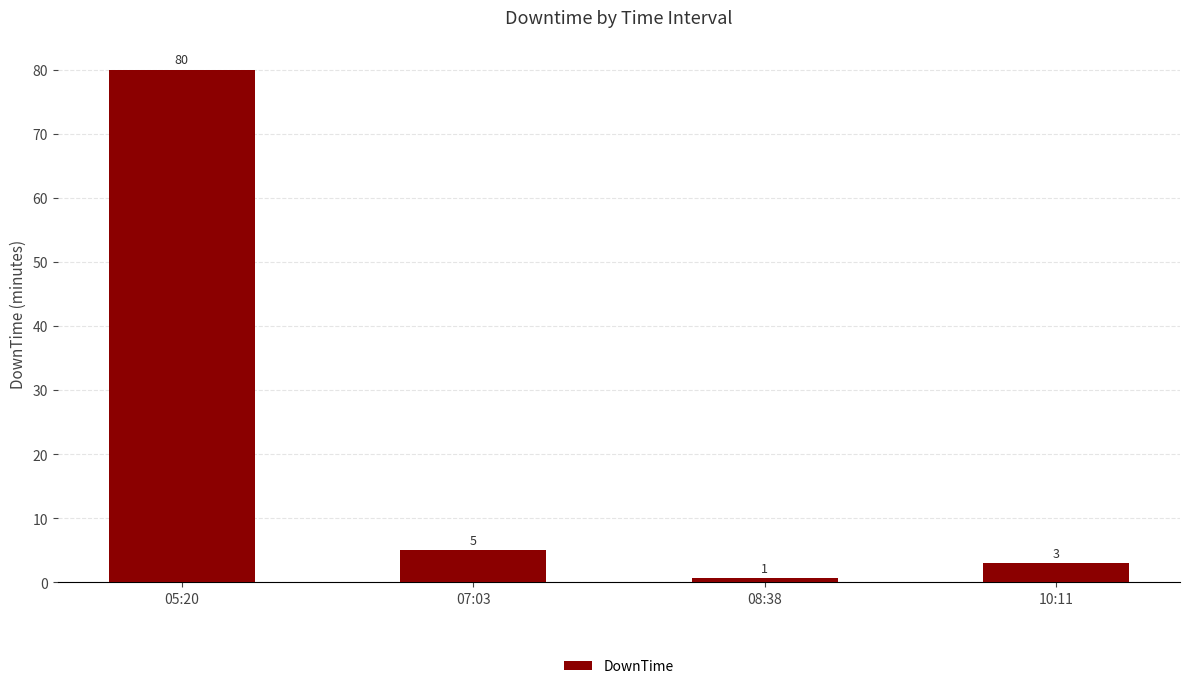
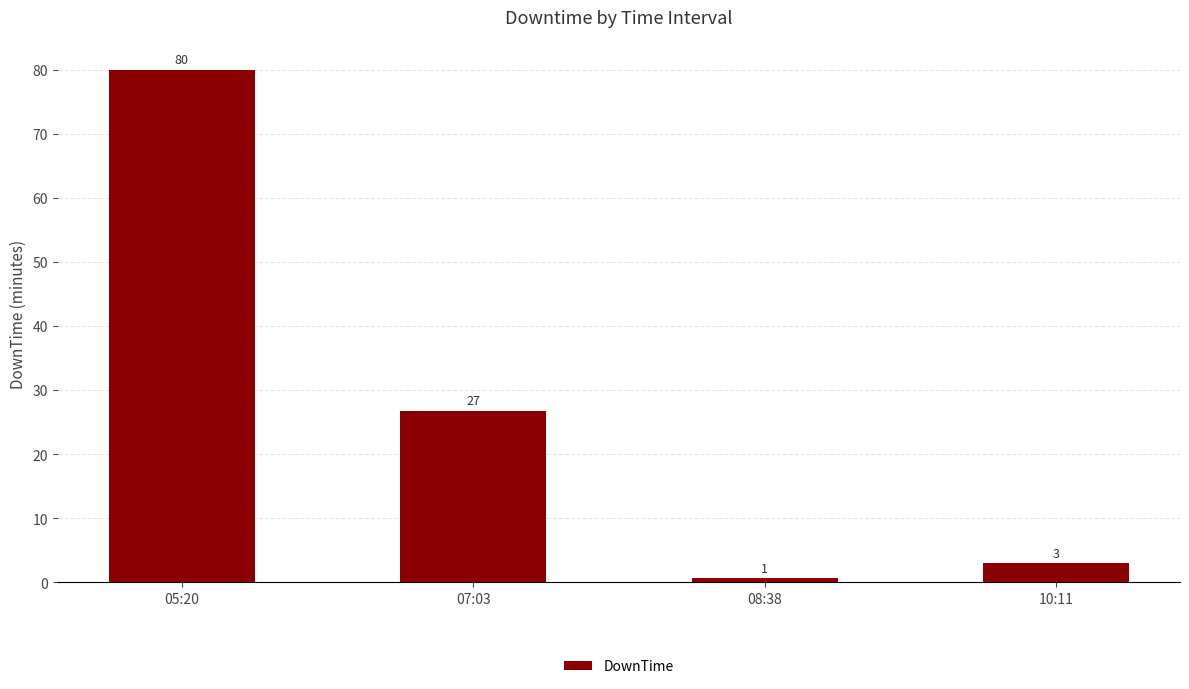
  {
    "05:20": 80,
-   "07:03": 5,
+   "07:03": 27,
    "08:38": 1,
    "10:11": 3
  }
